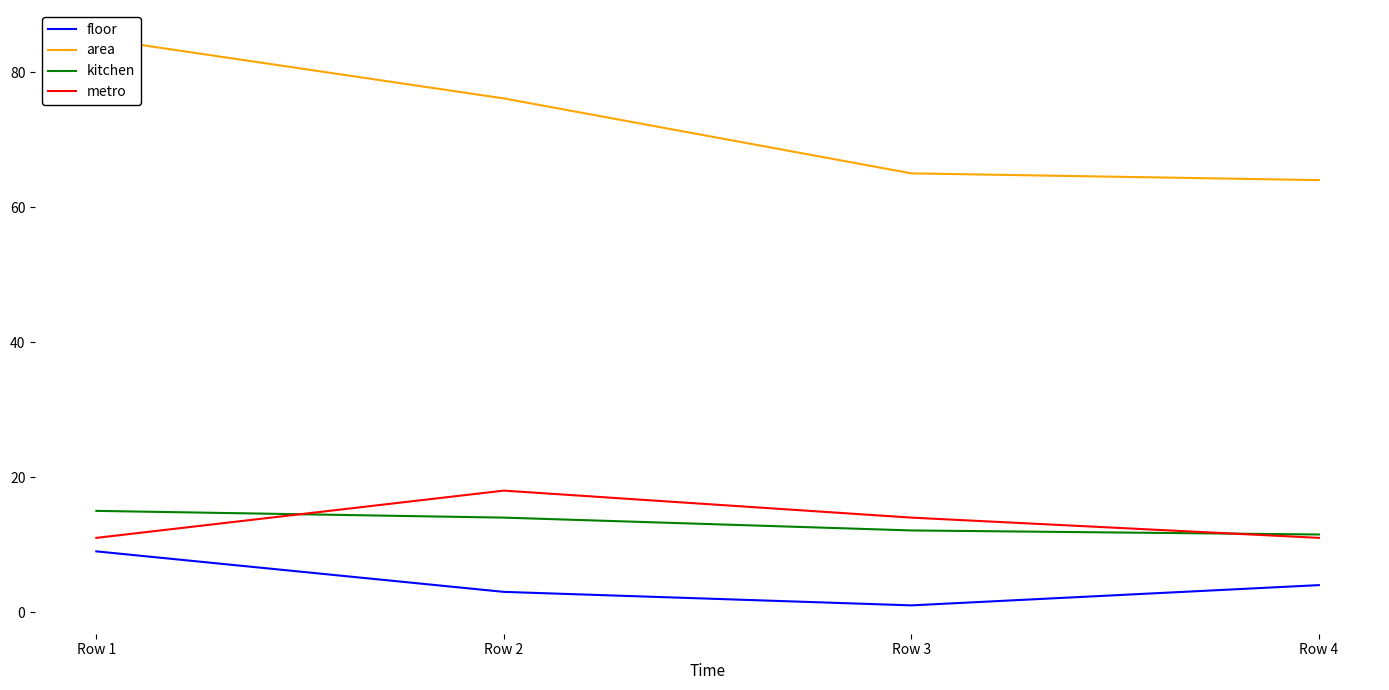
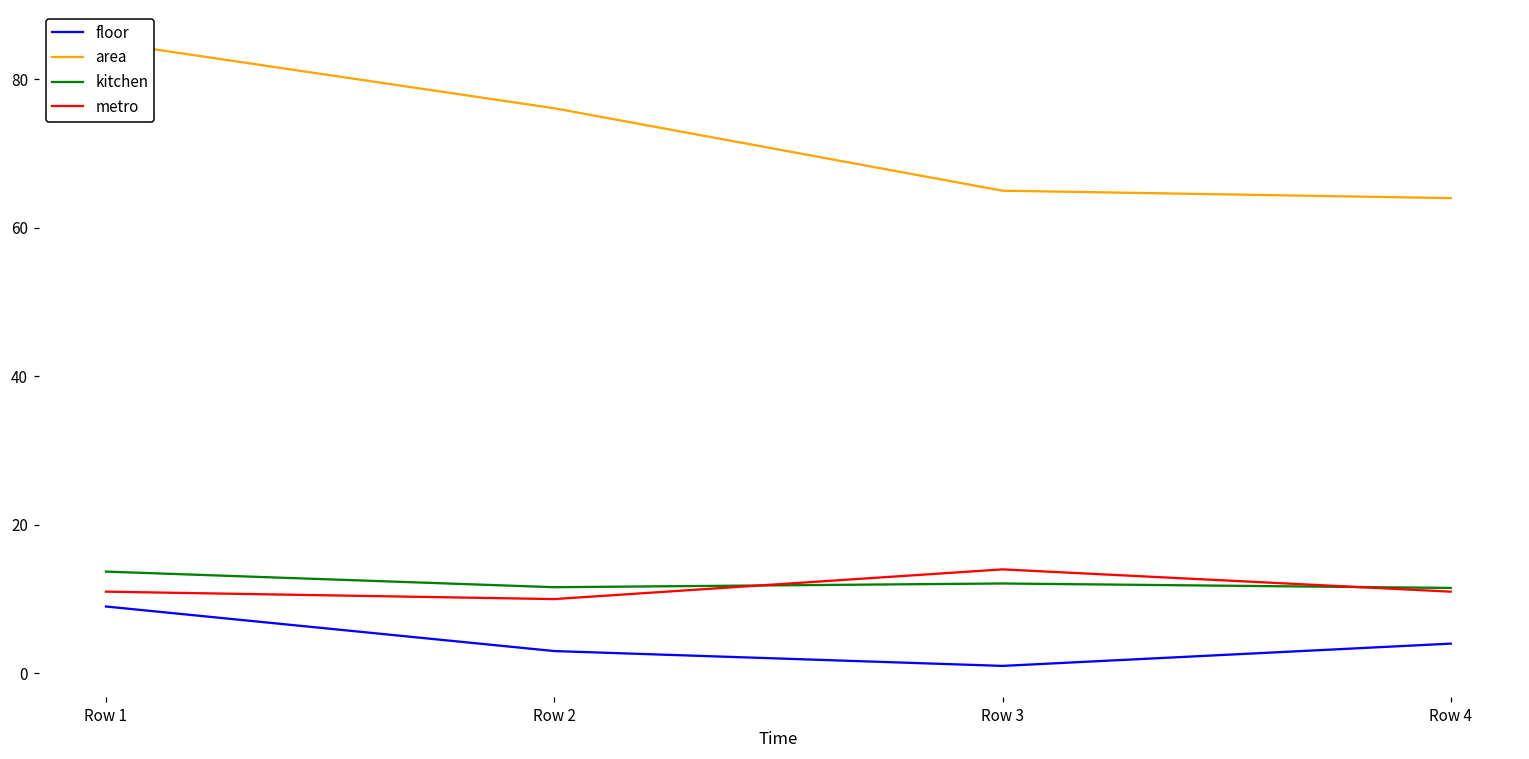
  {
    "floor": {
      "Row 1": 9,
      "Row 2": 3,
      "Row 3": 1,
      "Row 4": 4
    },
    "area": {
      "Row 2": 76,
      "Row 3": 65,
      "Row 4": 64
    },
    "kitchen": {
-     "Row 1": 15,
-     "Row 2": 14,
+     "Row 1": 14,
+     "Row 2": 12,
      "Row 3": 12,
      "Row 4": 12
    },
    "metro": {
      "Row 1": 11,
-     "Row 2": 18,
+     "Row 2": 10,
      "Row 3": 14,
      "Row 4": 11
    }
  }
